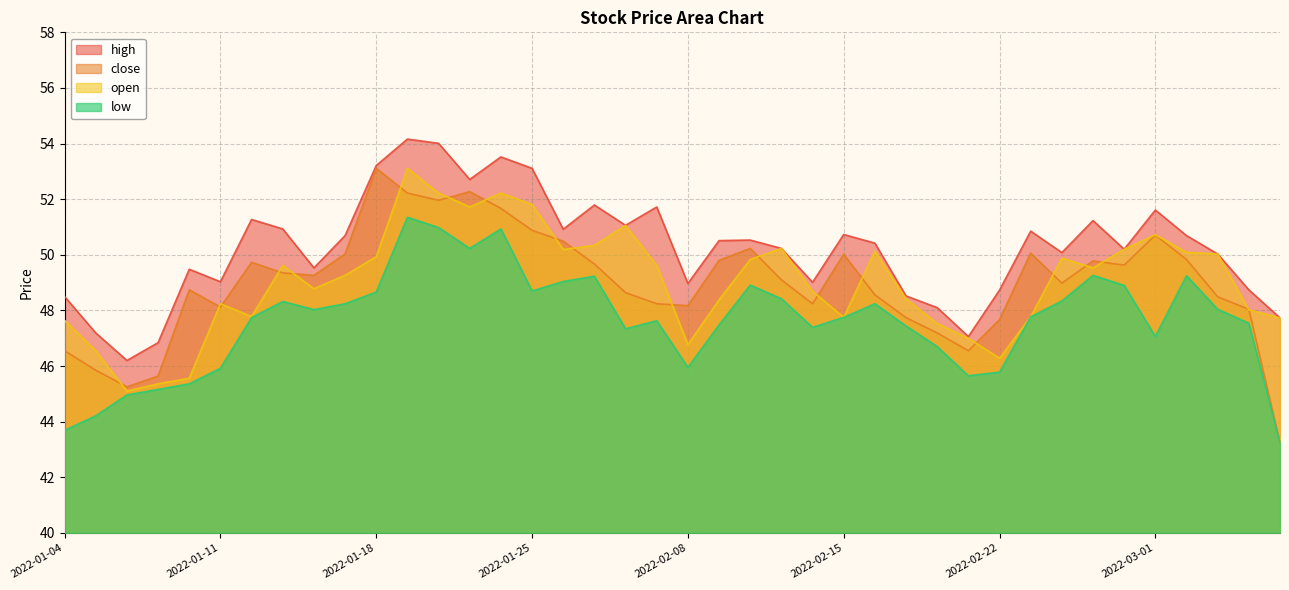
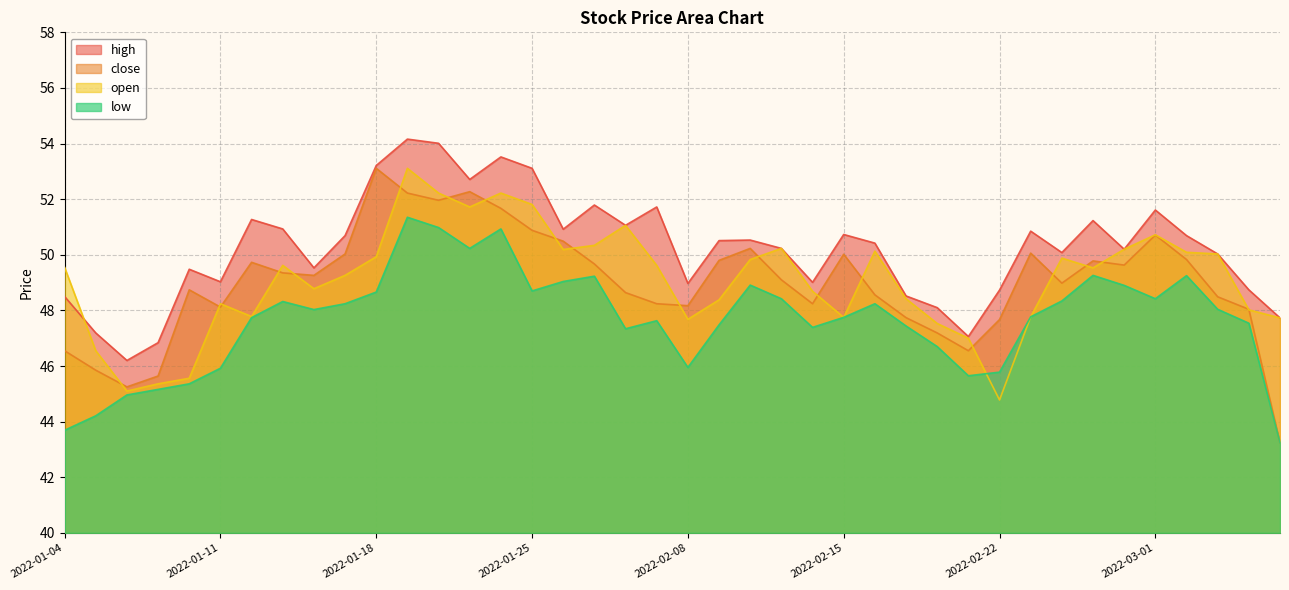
  {
    "open": {
-     "2022-01-04": 47.6,
+     "2022-01-04": 49.6,
      "2022-01-11": 48.2,
      "2022-01-18": 49.9,
      "2022-01-25": 51.8,
-     "2022-02-08": 46.8,
-     "2022-02-22": 46.3
+     "2022-02-08": 47.7,
+     "2022-02-22": 44.8
    },
    "low": {
      "2022-01-04": 43.7,
      "2022-01-11": 45.9,
      "2022-01-18": 48.7,
      "2022-01-25": 48.7,
      "2022-02-08": 46.0,
      "2022-02-22": 45.8,
-     "2022-03-01": 47.1
+     "2022-03-01": 48.4
    }
  }
